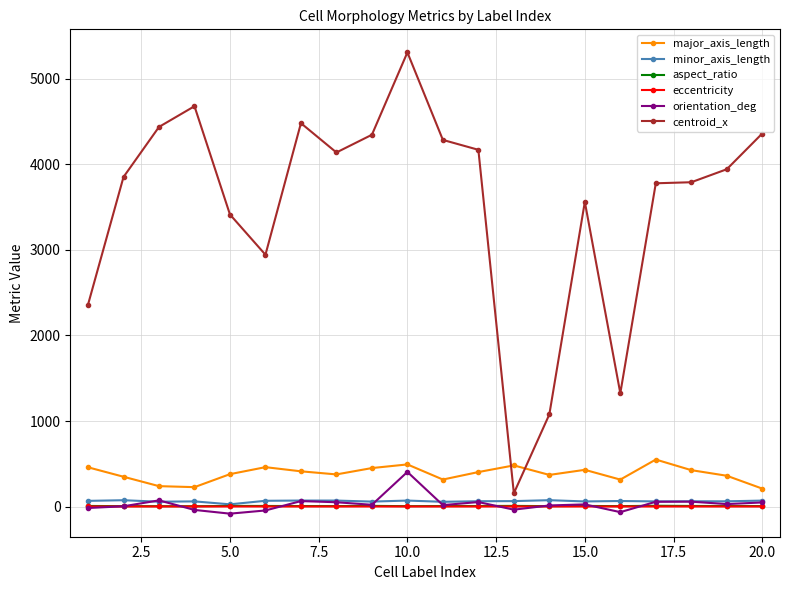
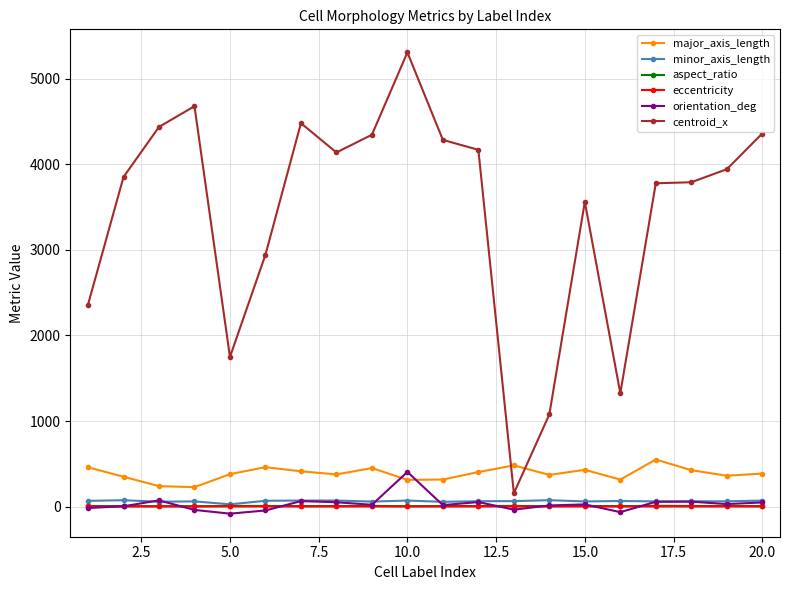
  {
    "major_axis_length": {
      "5.0": 400,
-     "10.0": 500,
+     "10.0": 300,
      "15.0": 400,
-     "20.0": 200
+     "20.0": 400
    },
    "minor_axis_length": {
      "10.0": 100,
      "15.0": 100
    },
    "eccentricity": {
      "10.0": 0,
      "20.0": 0
    },
    "orientation_deg": {
      "5.0": -100,
      "10.0": 400
    },
    "centroid_x": {
-     "5.0": 3400,
+     "5.0": 1700,
      "10.0": 5300,
      "15.0": 3600,
      "20.0": 4400
    }
  }
